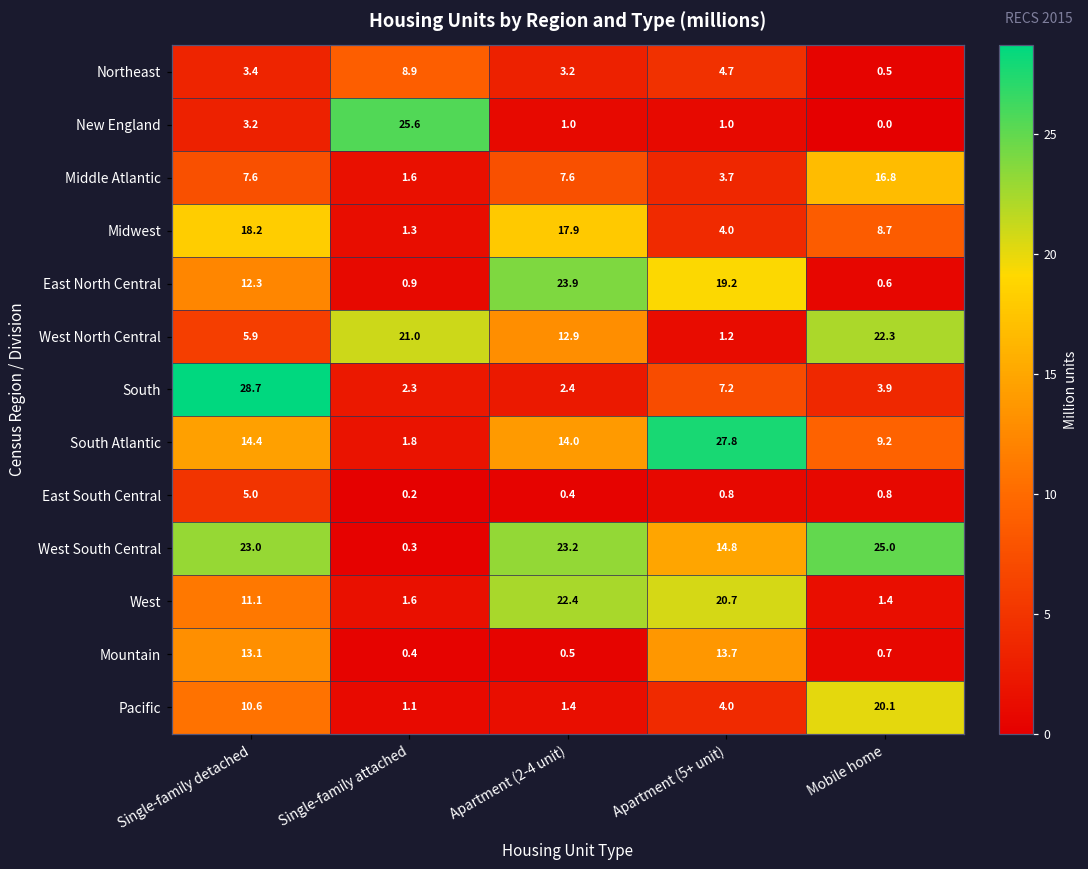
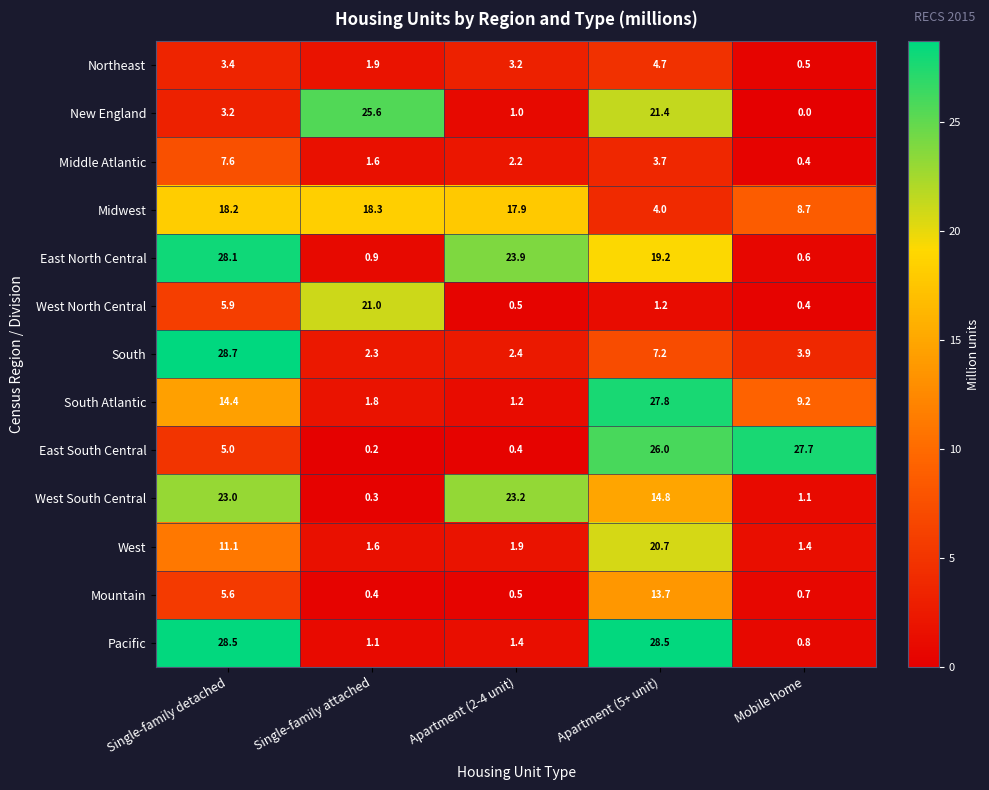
  {
    "Northeast": {
      "Single-family detached": 3.4,
-     "Single-family attached": 8.9,
+     "Single-family attached": 1.9,
      "Apartment (2-4 unit)": 3.2,
      "Apartment (5+ unit)": 4.7,
      "Mobile home": 0.5
    },
    "New England": {
      "Single-family detached": 3.2,
      "Single-family attached": 25.6,
      "Apartment (2-4 unit)": 1.0,
-     "Apartment (5+ unit)": 1.0,
+     "Apartment (5+ unit)": 21.4,
      "Mobile home": 0.0
    },
    "Middle Atlantic": {
      "Single-family detached": 7.6,
      "Single-family attached": 1.6,
-     "Apartment (2-4 unit)": 7.6,
+     "Apartment (2-4 unit)": 2.2,
      "Apartment (5+ unit)": 3.7,
-     "Mobile home": 16.8
+     "Mobile home": 0.4
    },
    "Midwest": {
      "Single-family detached": 18.2,
-     "Single-family attached": 1.3,
+     "Single-family attached": 18.3,
      "Apartment (2-4 unit)": 17.9,
      "Apartment (5+ unit)": 4.0,
      "Mobile home": 8.7
    },
    "East North Central": {
-     "Single-family detached": 12.3,
+     "Single-family detached": 28.1,
      "Single-family attached": 0.9,
      "Apartment (2-4 unit)": 23.9,
      "Apartment (5+ unit)": 19.2,
      "Mobile home": 0.6
    },
    "West North Central": {
      "Single-family detached": 5.9,
      "Single-family attached": 21.0,
-     "Apartment (2-4 unit)": 12.9,
+     "Apartment (2-4 unit)": 0.5,
      "Apartment (5+ unit)": 1.2,
-     "Mobile home": 22.3
+     "Mobile home": 0.4
    },
    "South": {
      "Single-family detached": 28.7,
      "Single-family attached": 2.3,
      "Apartment (2-4 unit)": 2.4,
      "Apartment (5+ unit)": 7.2,
      "Mobile home": 3.9
    },
    "South Atlantic": {
      "Single-family detached": 14.4,
      "Single-family attached": 1.8,
-     "Apartment (2-4 unit)": 14.0,
+     "Apartment (2-4 unit)": 1.2,
      "Apartment (5+ unit)": 27.8,
      "Mobile home": 9.2
    },
    "East South Central": {
      "Single-family detached": 5.0,
      "Single-family attached": 0.2,
      "Apartment (2-4 unit)": 0.4,
-     "Apartment (5+ unit)": 0.8,
-     "Mobile home": 0.8
+     "Apartment (5+ unit)": 26.0,
+     "Mobile home": 27.7
    },
    "West South Central": {
      "Single-family detached": 23.0,
      "Single-family attached": 0.3,
      "Apartment (2-4 unit)": 23.2,
      "Apartment (5+ unit)": 14.8,
-     "Mobile home": 25.0
+     "Mobile home": 1.1
    },
    "West": {
      "Single-family detached": 11.1,
      "Single-family attached": 1.6,
-     "Apartment (2-4 unit)": 22.4,
+     "Apartment (2-4 unit)": 1.9,
      "Apartment (5+ unit)": 20.7,
      "Mobile home": 1.4
    },
    "Mountain": {
-     "Single-family detached": 13.1,
+     "Single-family detached": 5.6,
      "Single-family attached": 0.4,
      "Apartment (2-4 unit)": 0.5,
      "Apartment (5+ unit)": 13.7,
      "Mobile home": 0.7
    },
    "Pacific": {
-     "Single-family detached": 10.6,
+     "Single-family detached": 28.5,
      "Single-family attached": 1.1,
      "Apartment (2-4 unit)": 1.4,
-     "Apartment (5+ unit)": 4.0,
-     "Mobile home": 20.1
+     "Apartment (5+ unit)": 28.5,
+     "Mobile home": 0.8
    }
  }
